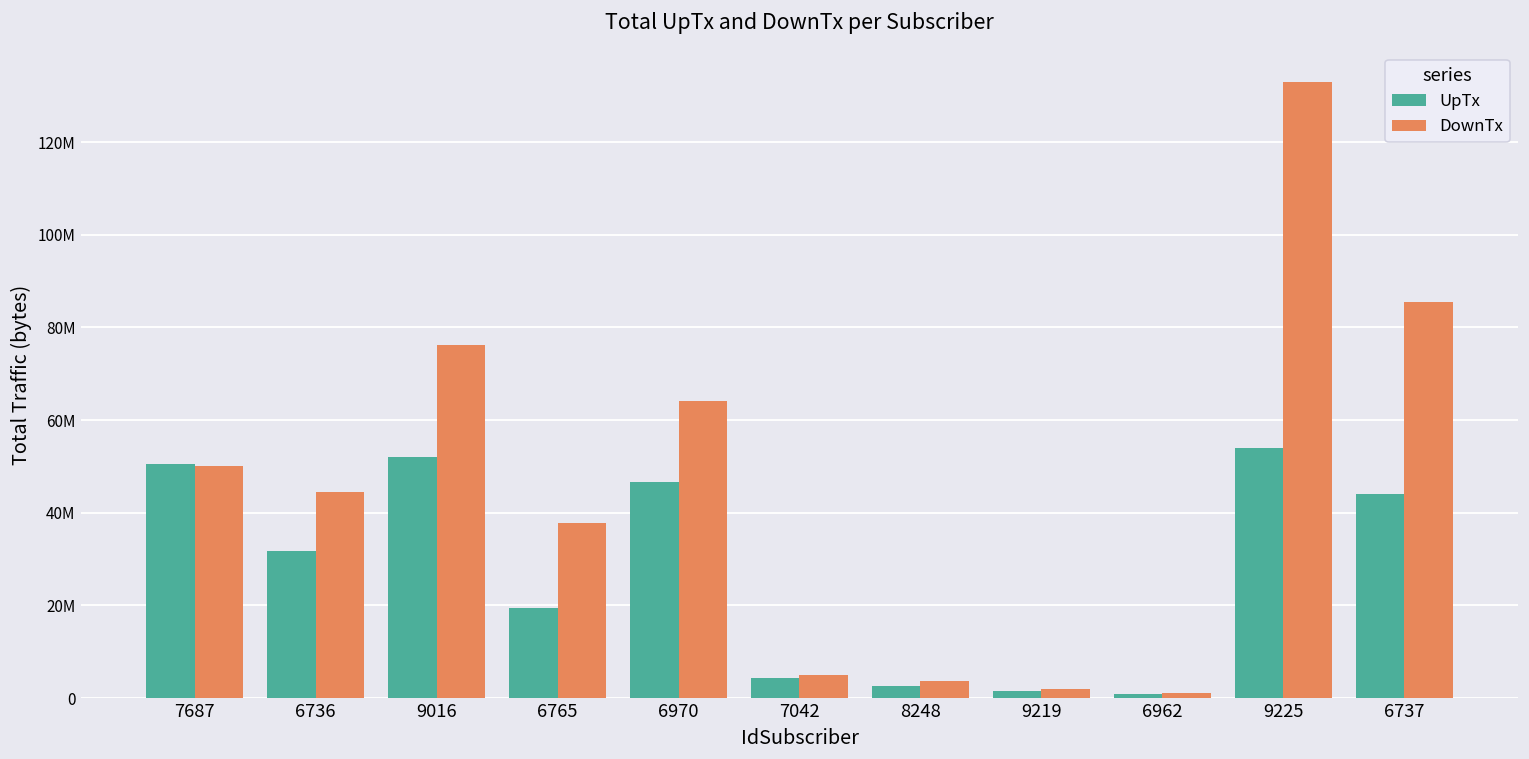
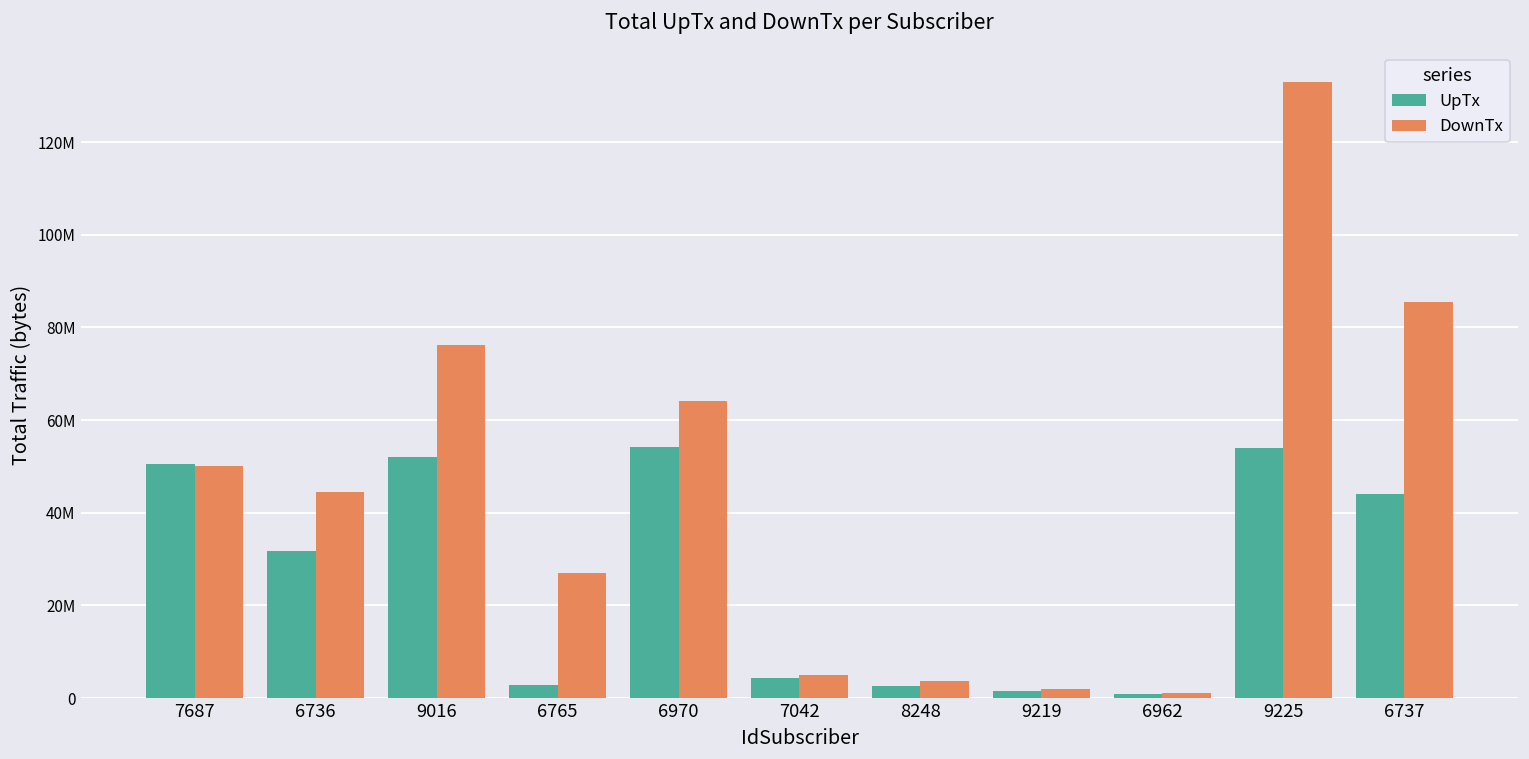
  {
    "UpTx": {
      "7687": 51000000,
      "6736": 32000000,
      "9016": 52000000,
-     "6765": 19000000,
-     "6970": 47000000,
+     "6765": 3000000,
+     "6970": 54000000,
      "7042": 4000000,
      "8248": 3000000,
      "9219": 2000000,
      "6962": 1000000,
      "9225": 54000000,
      "6737": 44000000
    },
    "DownTx": {
      "7687": 50000000,
      "6736": 45000000,
      "9016": 76000000,
-     "6765": 38000000,
+     "6765": 27000000,
      "6970": 64000000,
      "7042": 5000000,
      "8248": 4000000,
      "9219": 2000000,
      "6962": 1000000,
      "9225": 133000000,
      "6737": 85000000
    }
  }
